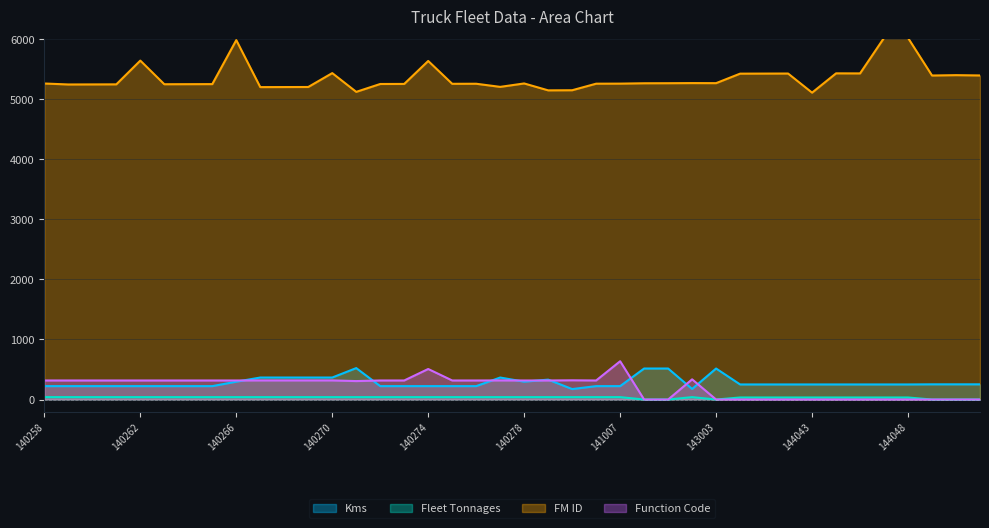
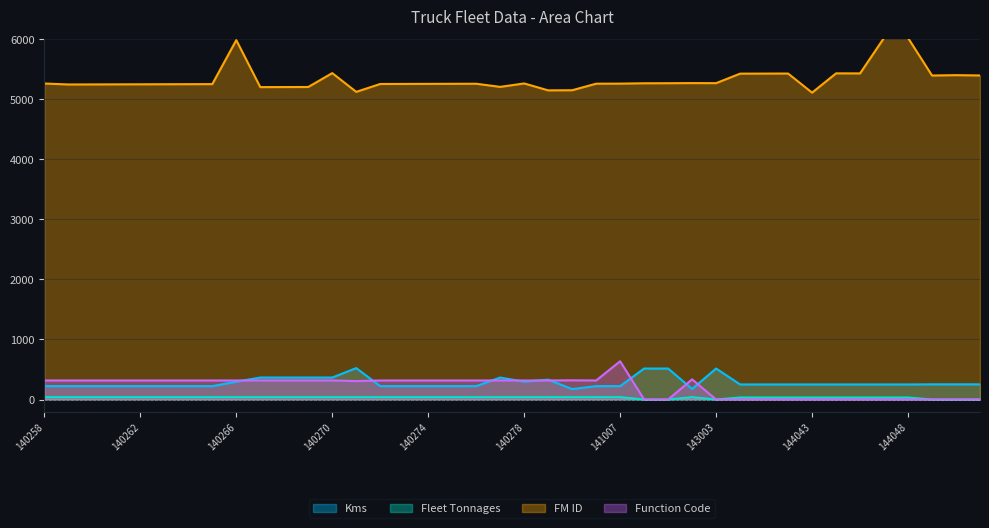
  {
    "FM ID": {
      "140258": 5300,
-     "140262": 5600,
+     "140262": 5200,
      "140266": 6000,
      "140270": 5400,
-     "140274": 5600,
+     "140274": 5300,
      "140278": 5300,
      "141007": 5300,
      "143003": 5300,
      "144043": 5100,
      "144048": 6000
    },
    "Function Code": {
      "140258": 300,
      "140262": 300,
      "140270": 300,
-     "140274": 500,
+     "140274": 300,
      "141007": 600
    }
  }
